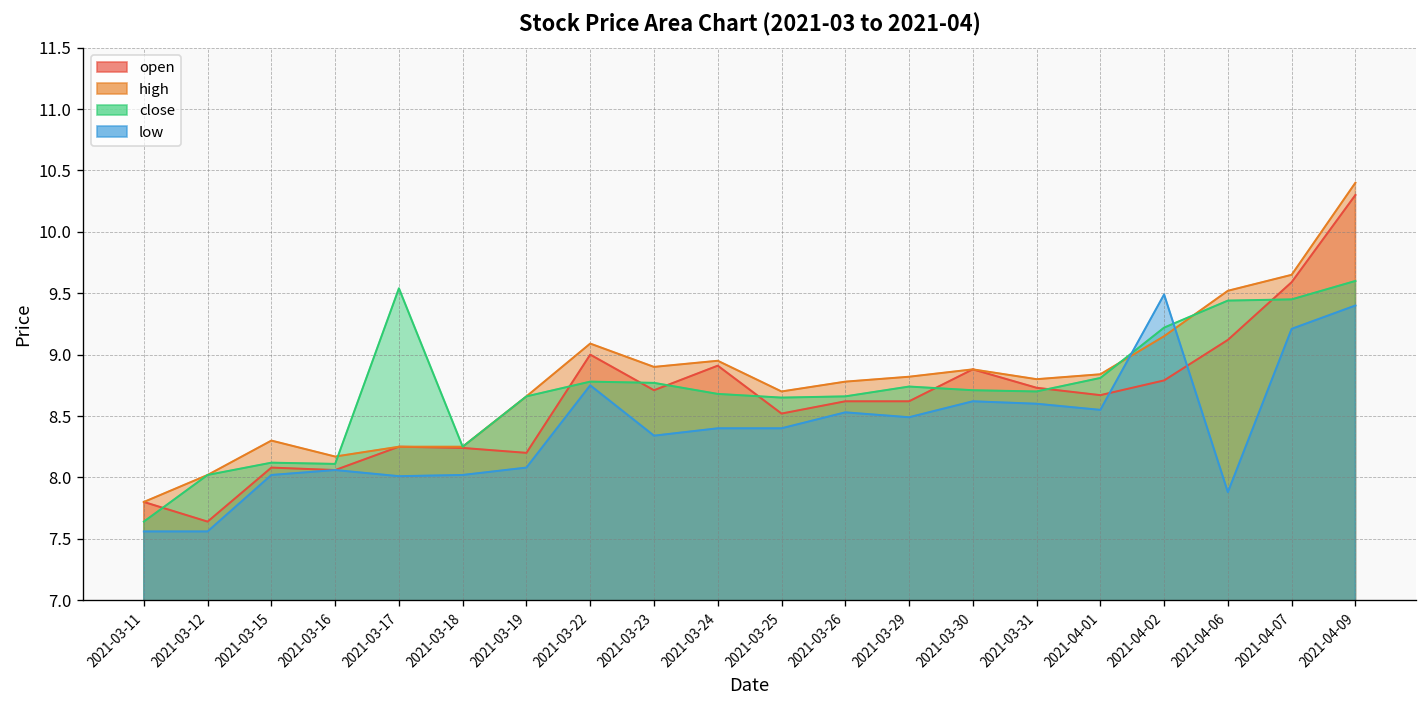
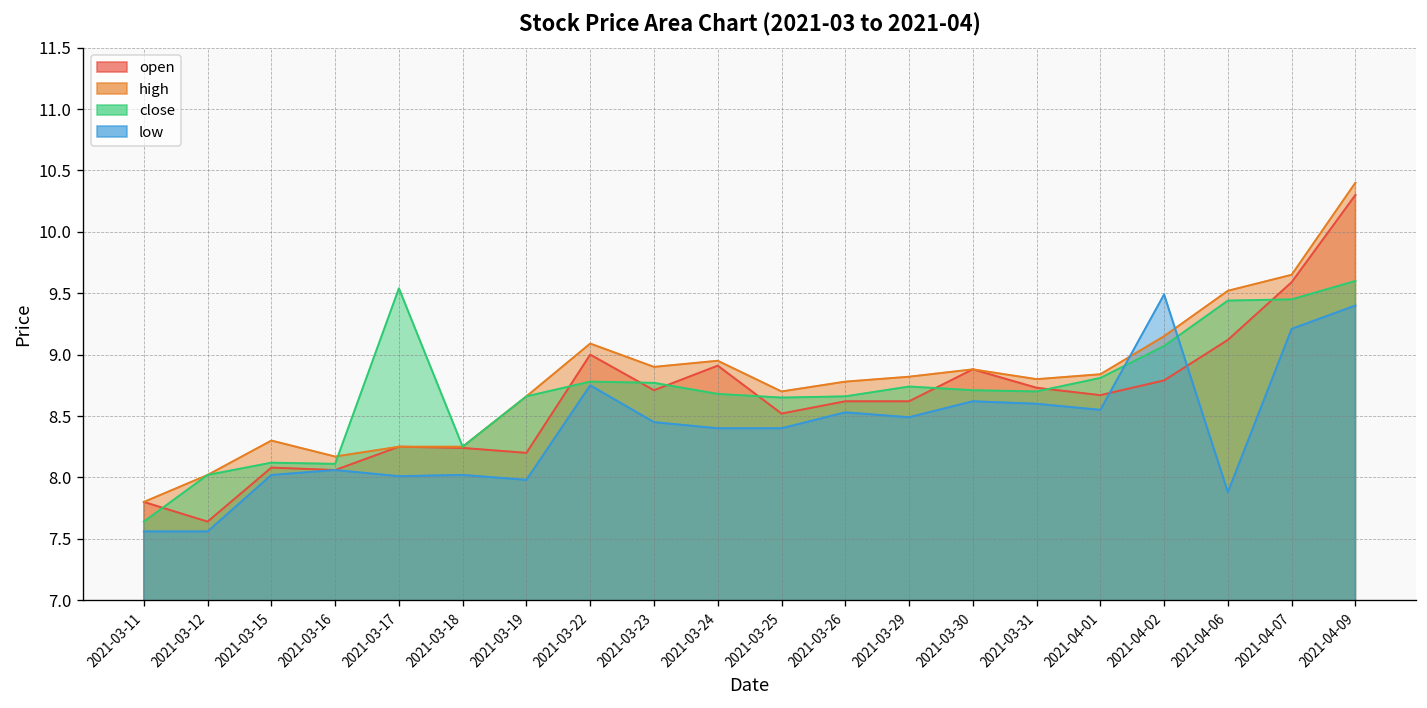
  {
    "close": {
      "2021-03-11": 7.64,
      "2021-03-15": 8.12,
      "2021-03-16": 8.11,
      "2021-03-17": 9.54,
      "2021-03-22": 8.78,
      "2021-03-23": 8.77,
      "2021-03-24": 8.68,
      "2021-03-25": 8.65,
      "2021-03-26": 8.66,
      "2021-03-29": 8.74,
      "2021-03-30": 8.71,
      "2021-03-31": 8.70,
      "2021-04-01": 8.81,
-     "2021-04-02": 9.22,
+     "2021-04-02": 9.07,
      "2021-04-06": 9.44,
      "2021-04-07": 9.45,
      "2021-04-09": 9.60
    },
    "low": {
      "2021-03-11": 7.56,
      "2021-03-12": 7.56,
      "2021-03-15": 8.02,
      "2021-03-17": 8.01,
      "2021-03-18": 8.02,
-     "2021-03-19": 8.08,
+     "2021-03-19": 7.98,
      "2021-03-22": 8.75,
-     "2021-03-23": 8.34,
+     "2021-03-23": 8.45,
      "2021-03-24": 8.40,
      "2021-03-25": 8.40,
      "2021-03-26": 8.53,
      "2021-03-29": 8.49,
      "2021-03-30": 8.62,
      "2021-03-31": 8.60,
      "2021-04-01": 8.55,
      "2021-04-02": 9.49,
      "2021-04-06": 7.88,
      "2021-04-07": 9.21,
      "2021-04-09": 9.40
    }
  }
